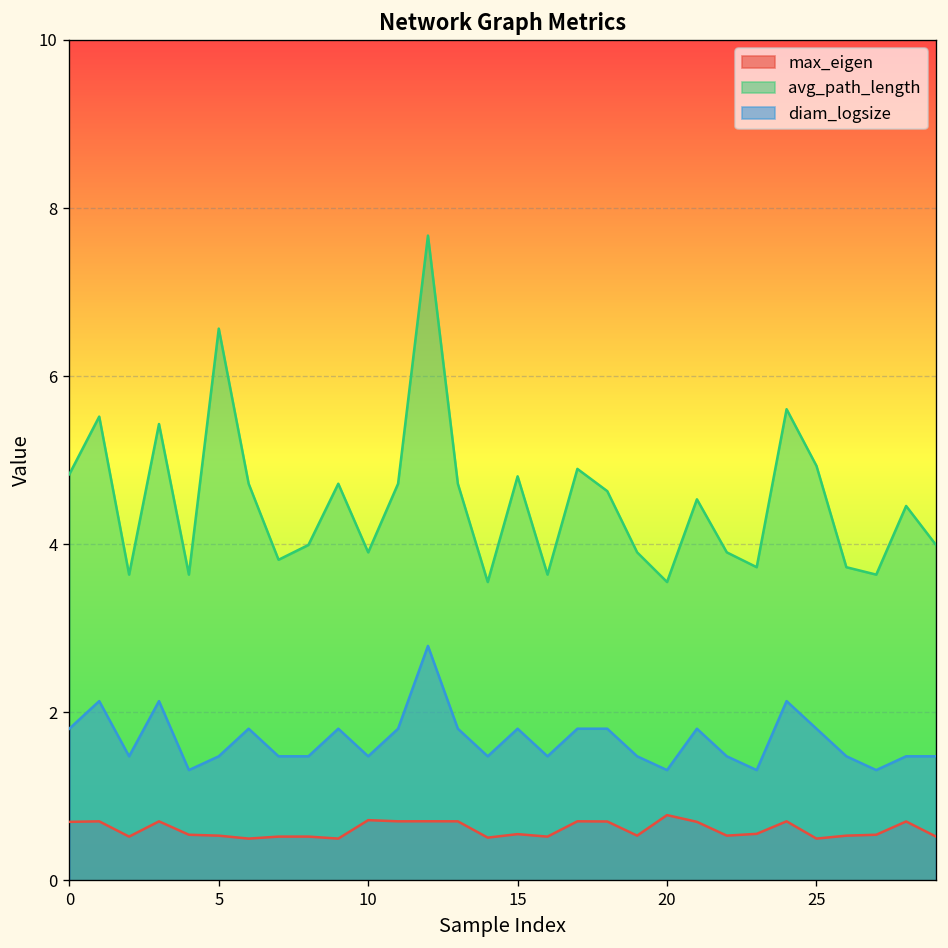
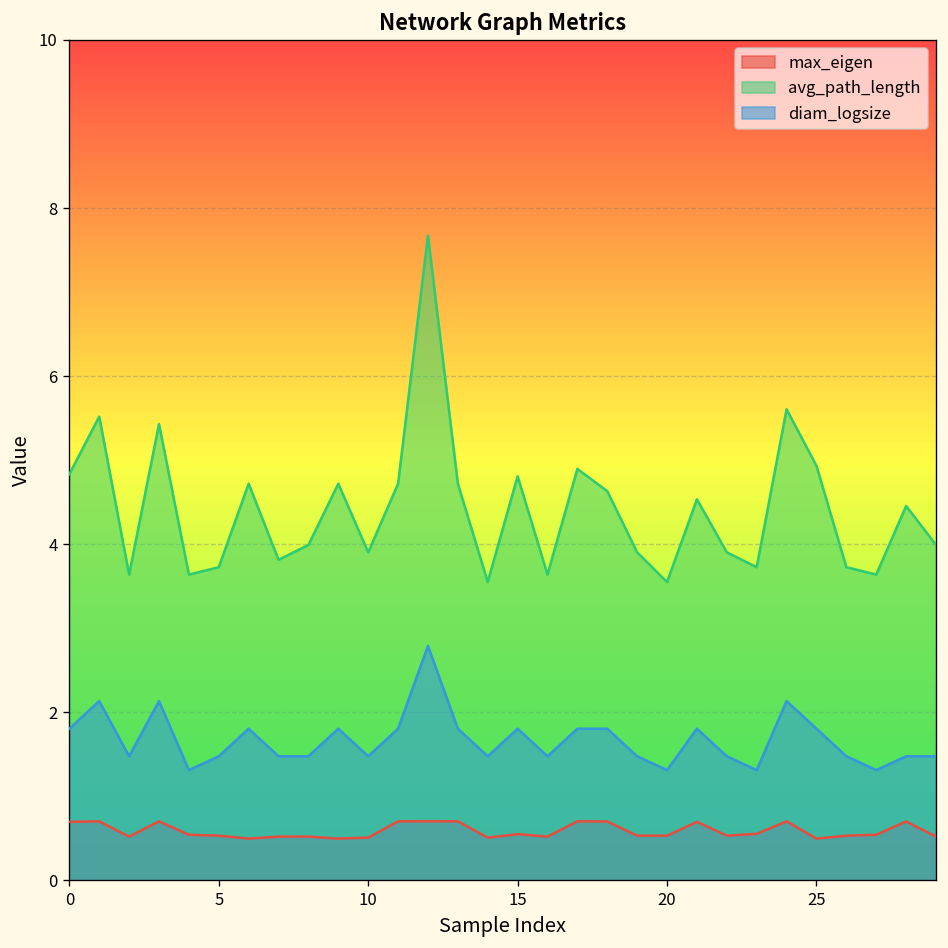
  {
    "max_eigen": {
      "0": 0.7,
      "5": 0.5,
-     "10": 0.7,
+     "10": 0.5,
      "15": 0.6,
-     "20": 0.8,
+     "20": 0.5,
      "25": 0.5
    },
    "avg_path_length": {
      "0": 4.8,
-     "5": 6.6,
+     "5": 3.7,
      "10": 3.9,
      "15": 4.8,
      "20": 3.6,
      "25": 4.9
    },
    "diam_logsize": {
      "0": 1.8,
      "5": 1.5,
      "10": 1.5,
      "15": 1.8,
      "20": 1.3,
      "25": 1.8
    }
  }
